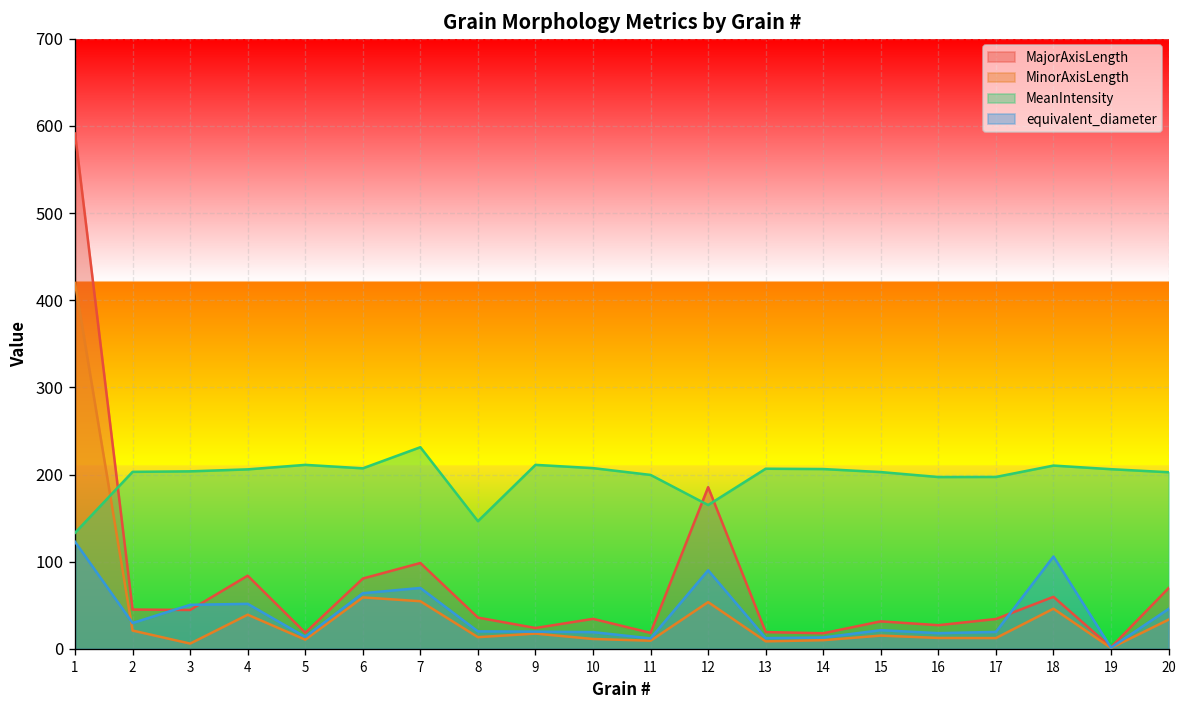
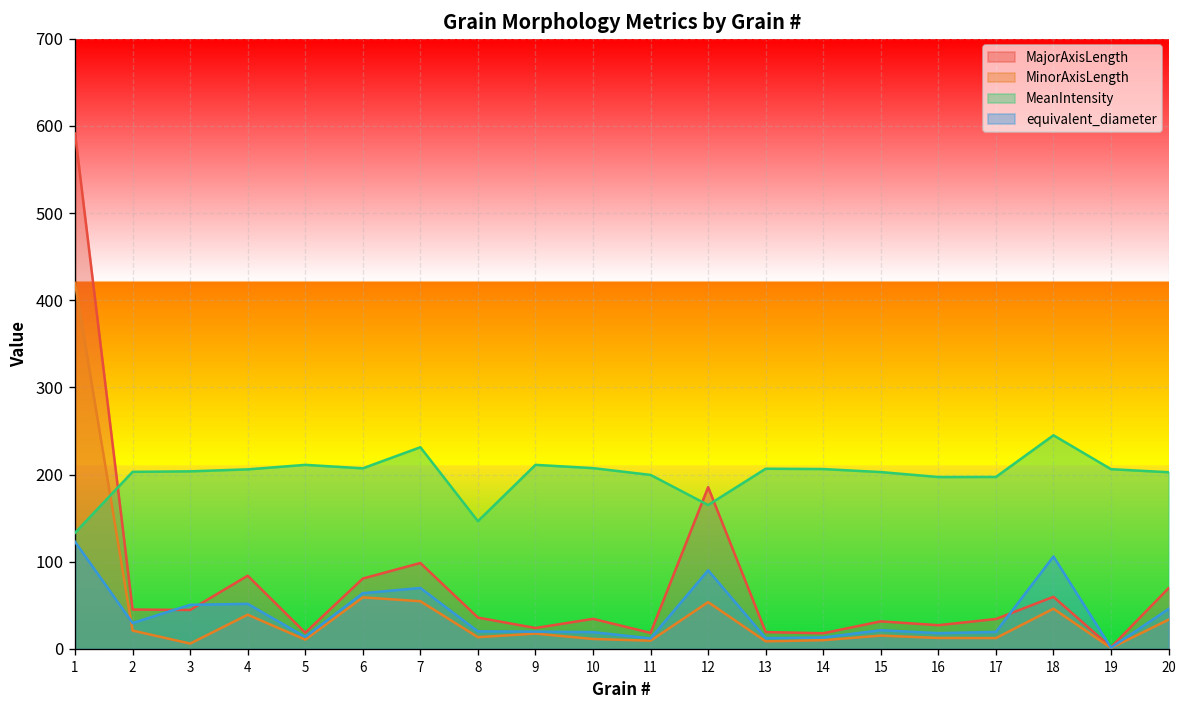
  {
    "MeanIntensity": {
      "1": 130,
      "2": 200,
      "3": 200,
      "4": 210,
      "5": 210,
      "6": 210,
      "7": 230,
      "8": 150,
      "9": 210,
      "10": 210,
      "11": 200,
      "12": 170,
      "13": 210,
      "14": 210,
      "15": 200,
      "16": 200,
      "17": 200,
-     "18": 210,
+     "18": 250,
      "19": 210,
      "20": 200
    },
    "equivalent_diameter": {
      "1": 120,
      "2": 30,
      "3": 50,
      "4": 50,
      "6": 60,
      "7": 70,
      "8": 20,
      "10": 20,
      "12": 90,
      "13": 10,
      "15": 20,
      "16": 20,
      "17": 20,
      "18": 110,
      "20": 50
    }
  }
